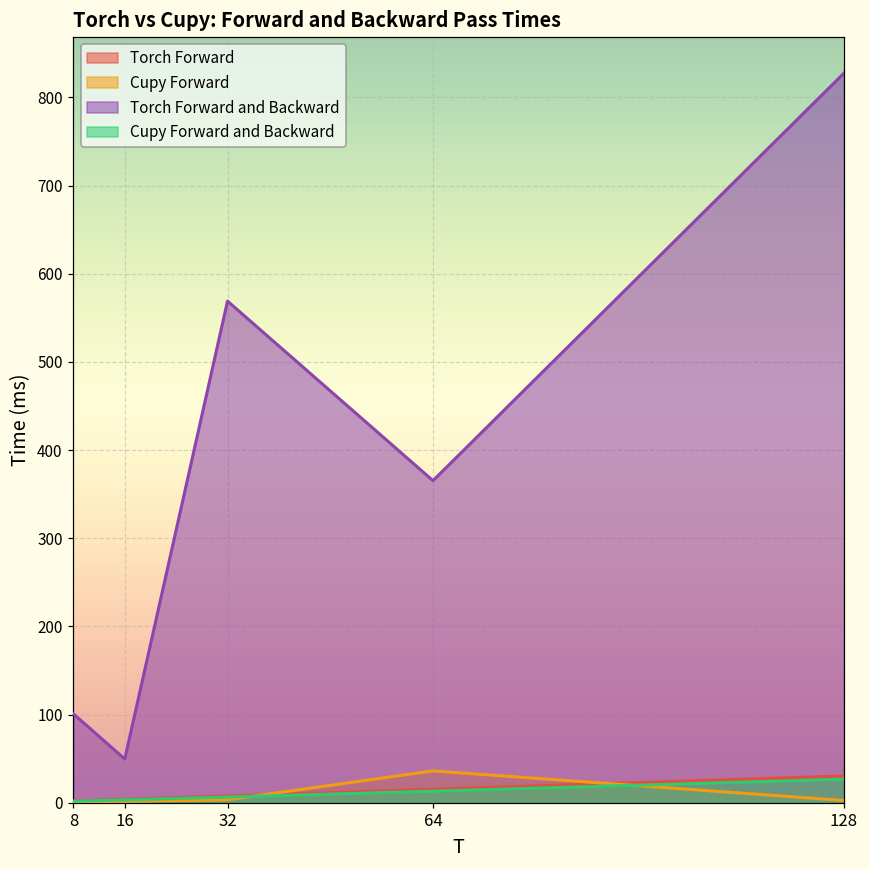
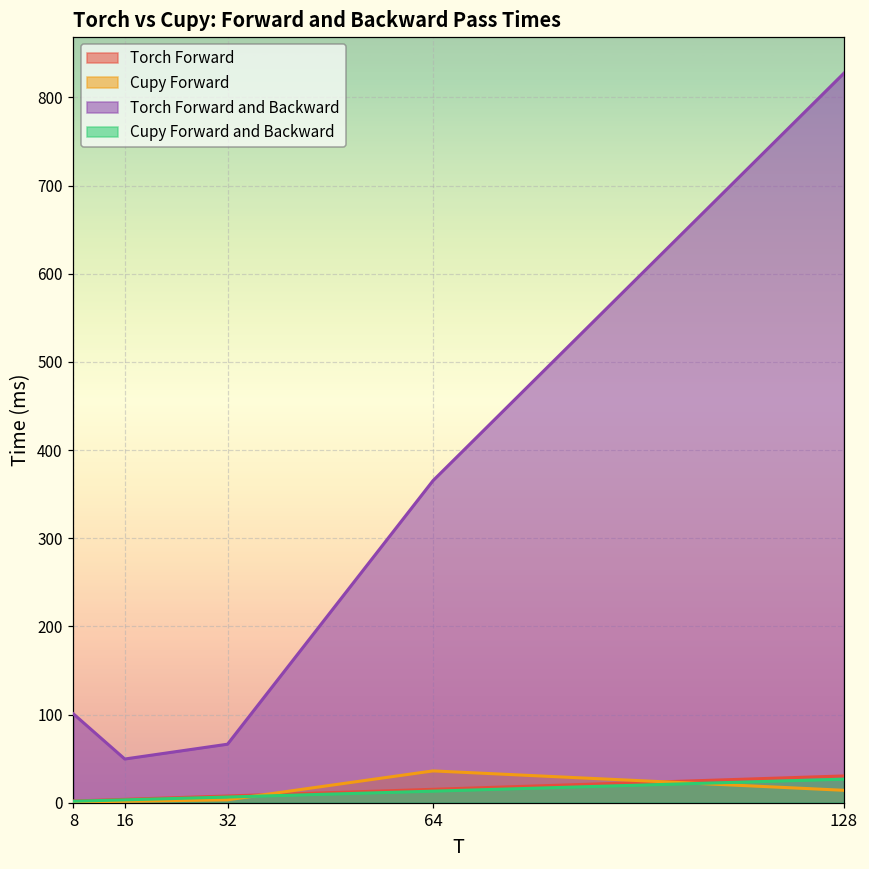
  {
    "Torch Forward": {
      "128": 30
    },
    "Cupy Forward": {
      "64": 40,
-     "128": 0
+     "128": 10
    },
    "Torch Forward and Backward": {
      "8": 100,
      "16": 50,
-     "32": 570,
+     "32": 70,
      "64": 370,
      "128": 830
    },
    "Cupy Forward and Backward": {
      "128": 30
    }
  }
